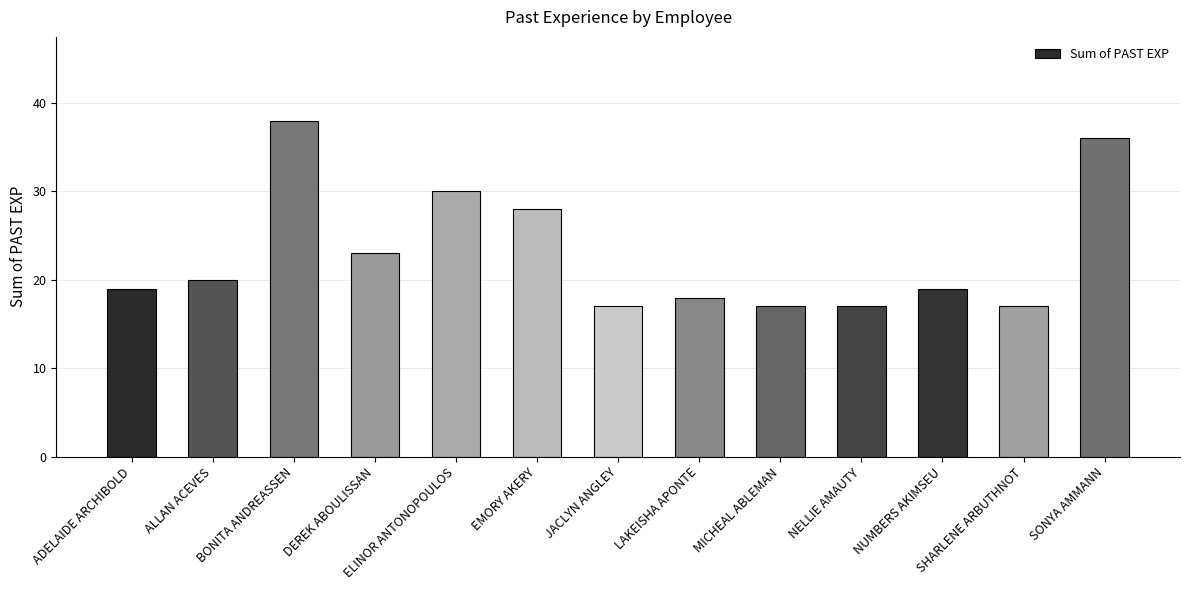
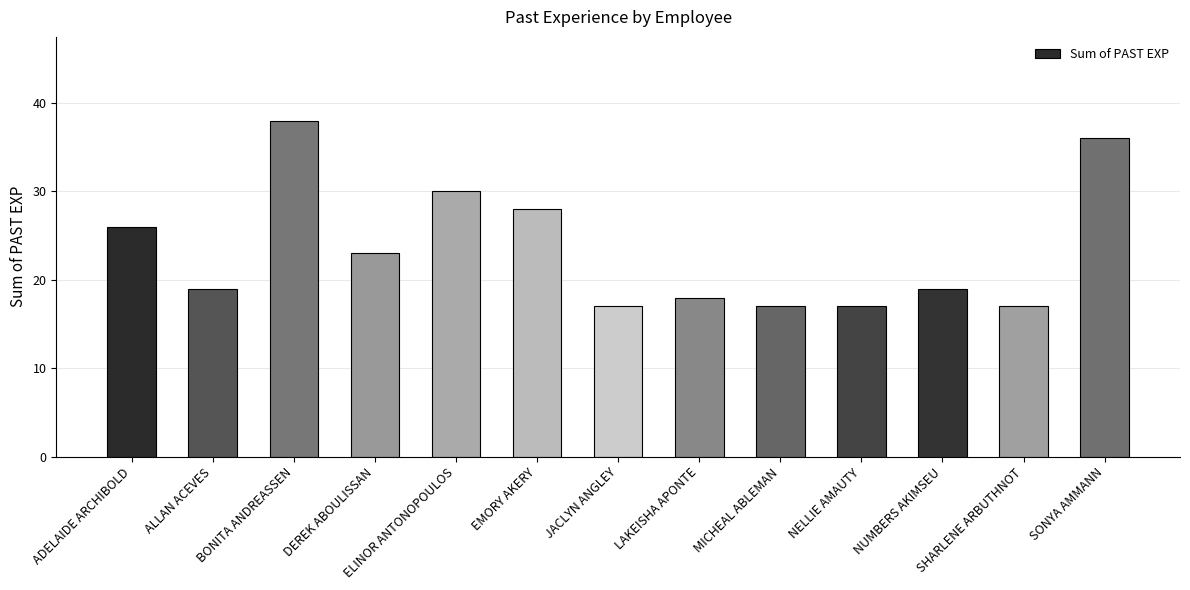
  {
-   "ADELAIDE ARCHIBOLD": 19,
-   "ALLAN ACEVES": 20,
+   "ADELAIDE ARCHIBOLD": 26,
+   "ALLAN ACEVES": 19,
    "BONITA ANDREASSEN": 38,
    "DEREK ABOULISSAN": 23,
    "ELINOR ANTONOPOULOS": 30,
    "EMORY AKERY": 28,
    "JACLYN ANGLEY": 17,
    "LAKEISHA APONTE": 18,
    "MICHEAL ABLEMAN": 17,
    "NELLIE AMAUTY": 17,
    "NUMBERS AKIMSEU": 19,
    "SHARLENE ARBUTHNOT": 17,
    "SONYA AMMANN": 36
  }
